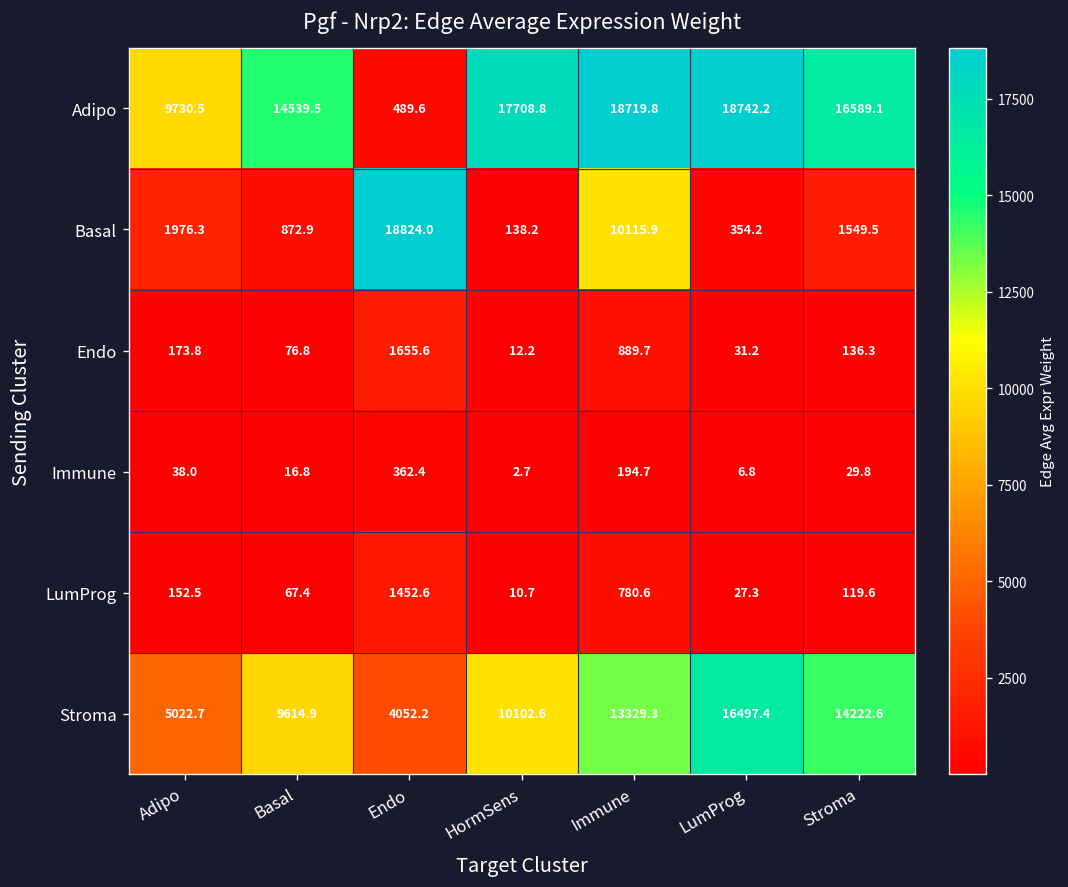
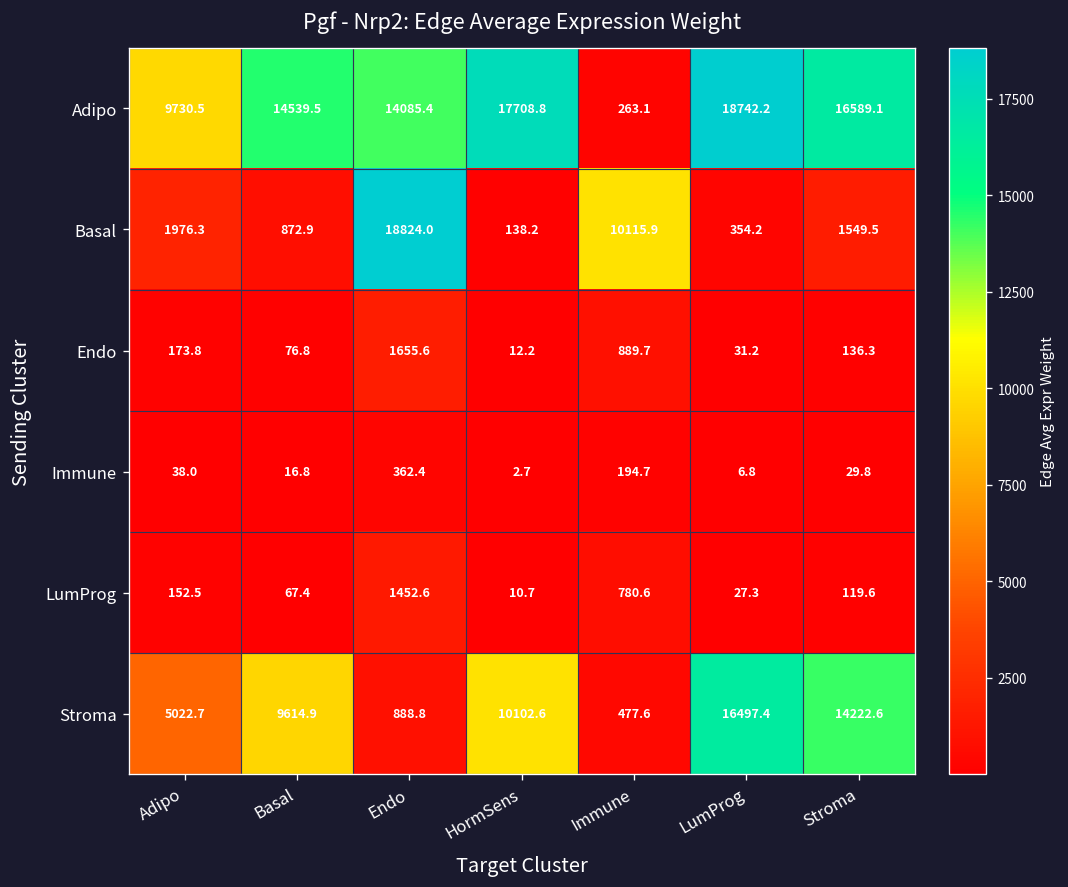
  {
    "Adipo": {
      "Adipo": 9730.5,
      "Basal": 14539.5,
-     "Endo": 489.6,
+     "Endo": 14085.4,
      "HormSens": 17708.8,
-     "Immune": 18719.8,
+     "Immune": 263.1,
      "LumProg": 18742.2,
      "Stroma": 16589.1
    },
    "Basal": {
      "Adipo": 1976.3,
      "Basal": 872.9,
      "Endo": 18824.0,
      "HormSens": 138.2,
      "Immune": 10115.9,
      "LumProg": 354.2,
      "Stroma": 1549.5
    },
    "Endo": {
      "Adipo": 173.8,
      "Basal": 76.8,
      "Endo": 1655.6,
      "HormSens": 12.2,
      "Immune": 889.7,
      "LumProg": 31.2,
      "Stroma": 136.3
    },
    "Immune": {
      "Adipo": 38.0,
      "Basal": 16.8,
      "Endo": 362.4,
      "HormSens": 2.7,
      "Immune": 194.7,
      "LumProg": 6.8,
      "Stroma": 29.8
    },
    "LumProg": {
      "Adipo": 152.5,
      "Basal": 67.4,
      "Endo": 1452.6,
      "HormSens": 10.7,
      "Immune": 780.6,
      "LumProg": 27.3,
      "Stroma": 119.6
    },
    "Stroma": {
      "Adipo": 5022.7,
      "Basal": 9614.9,
-     "Endo": 4052.2,
+     "Endo": 888.8,
      "HormSens": 10102.6,
-     "Immune": 13329.3,
+     "Immune": 477.6,
      "LumProg": 16497.4,
      "Stroma": 14222.6
    }
  }
